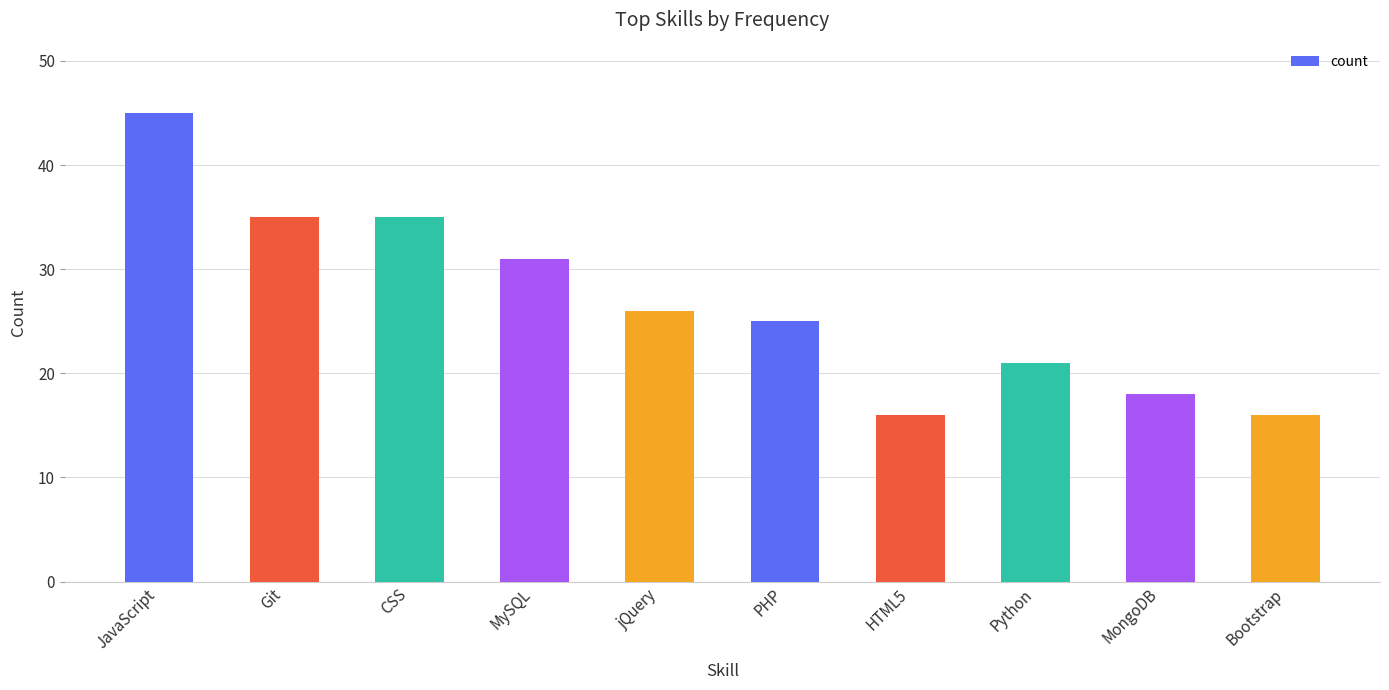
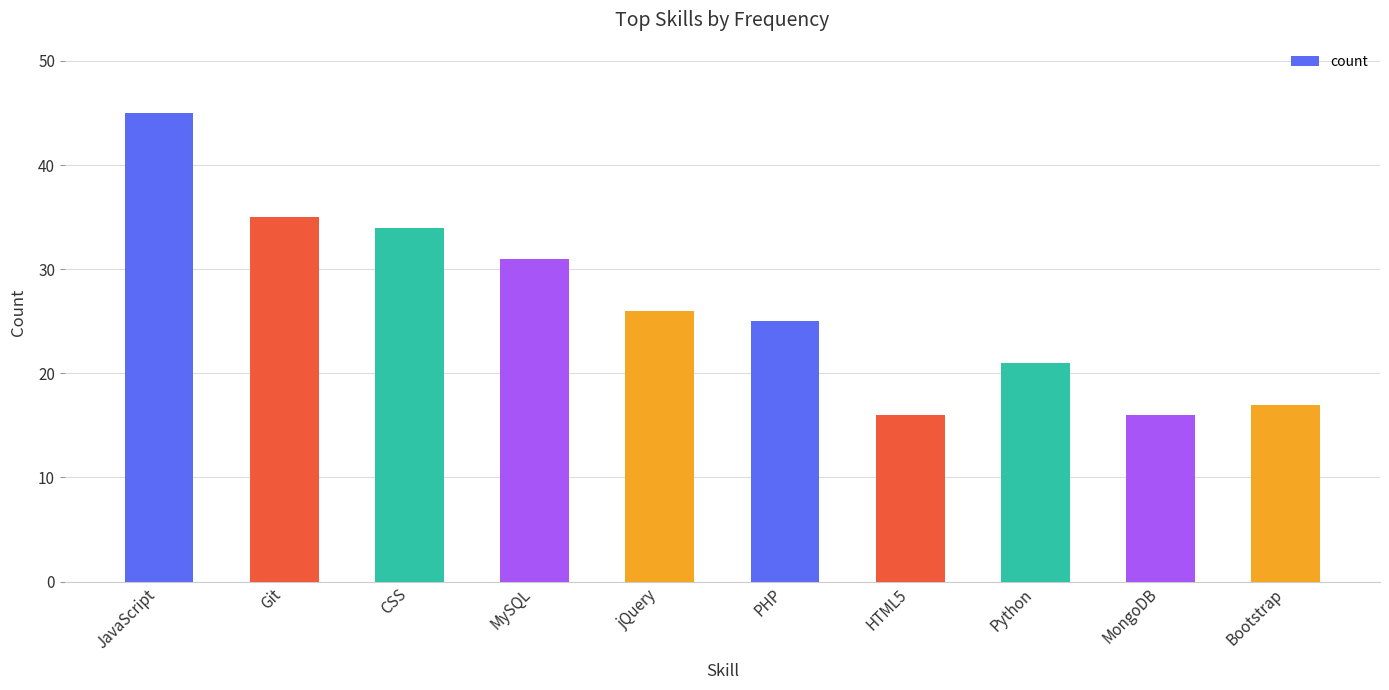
  {
    "JavaScript": 45,
    "Git": 35,
-   "CSS": 35,
+   "CSS": 34,
    "MySQL": 31,
    "jQuery": 26,
    "PHP": 25,
    "HTML5": 16,
    "Python": 21,
-   "MongoDB": 18,
-   "Bootstrap": 16
+   "MongoDB": 16,
+   "Bootstrap": 17
  }
